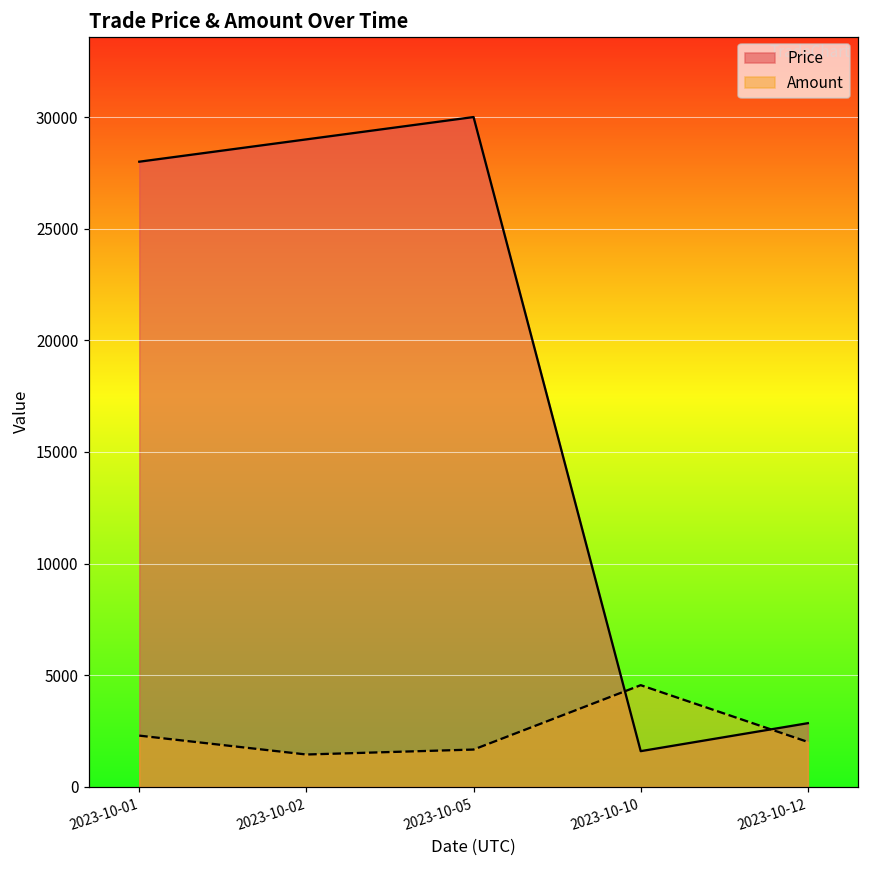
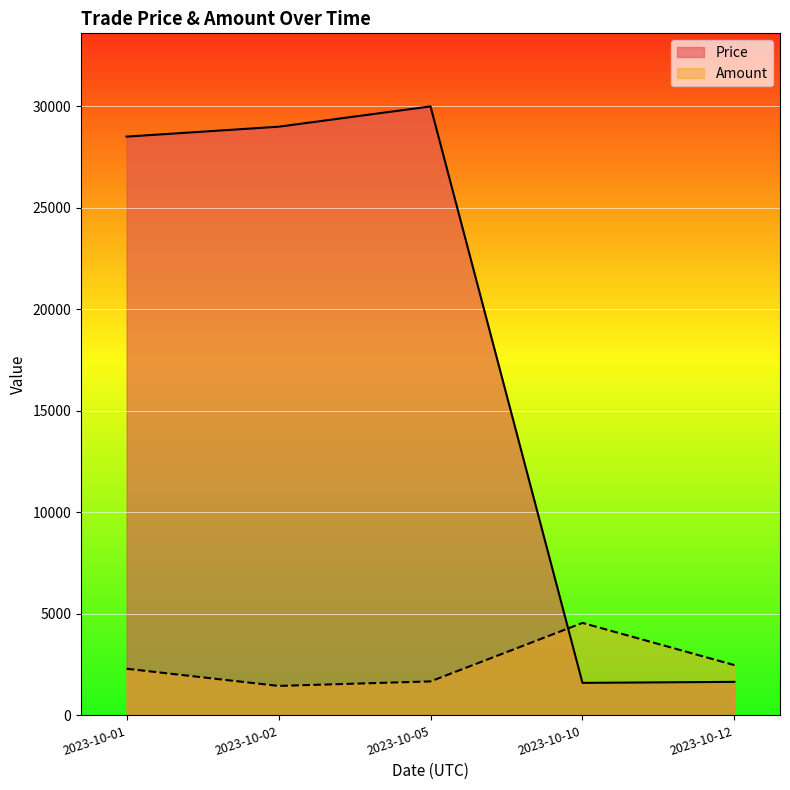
  {
    "Price": {
-     "2023-10-01": 28000,
+     "2023-10-01": 28500,
      "2023-10-02": 29000,
      "2023-10-05": 30000,
      "2023-10-10": 1600,
-     "2023-10-12": 2900
+     "2023-10-12": 1700
    },
    "Amount": {
      "2023-10-01": 2300,
      "2023-10-02": 1500,
      "2023-10-05": 1700,
      "2023-10-10": 4600,
-     "2023-10-12": 2000
+     "2023-10-12": 2500
    }
  }
